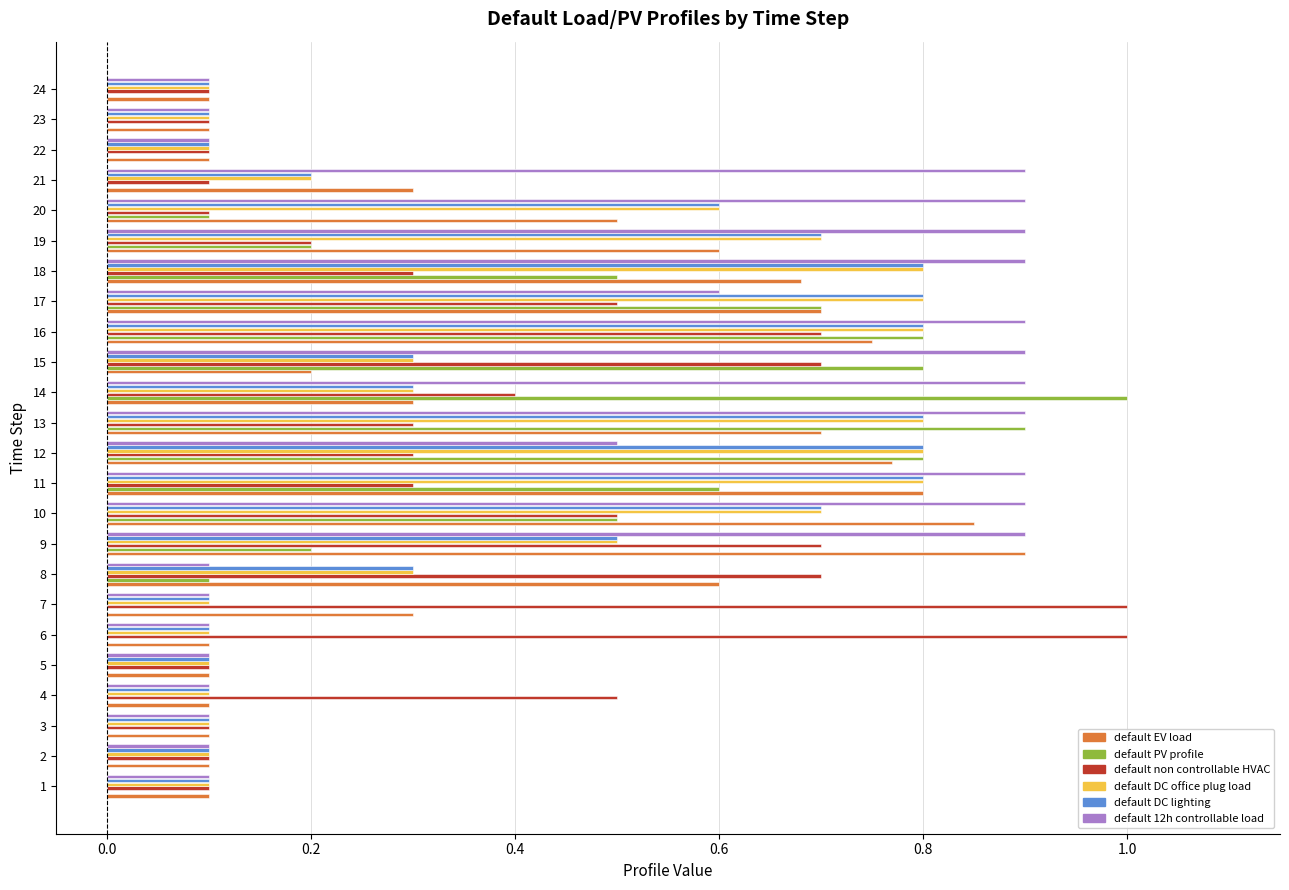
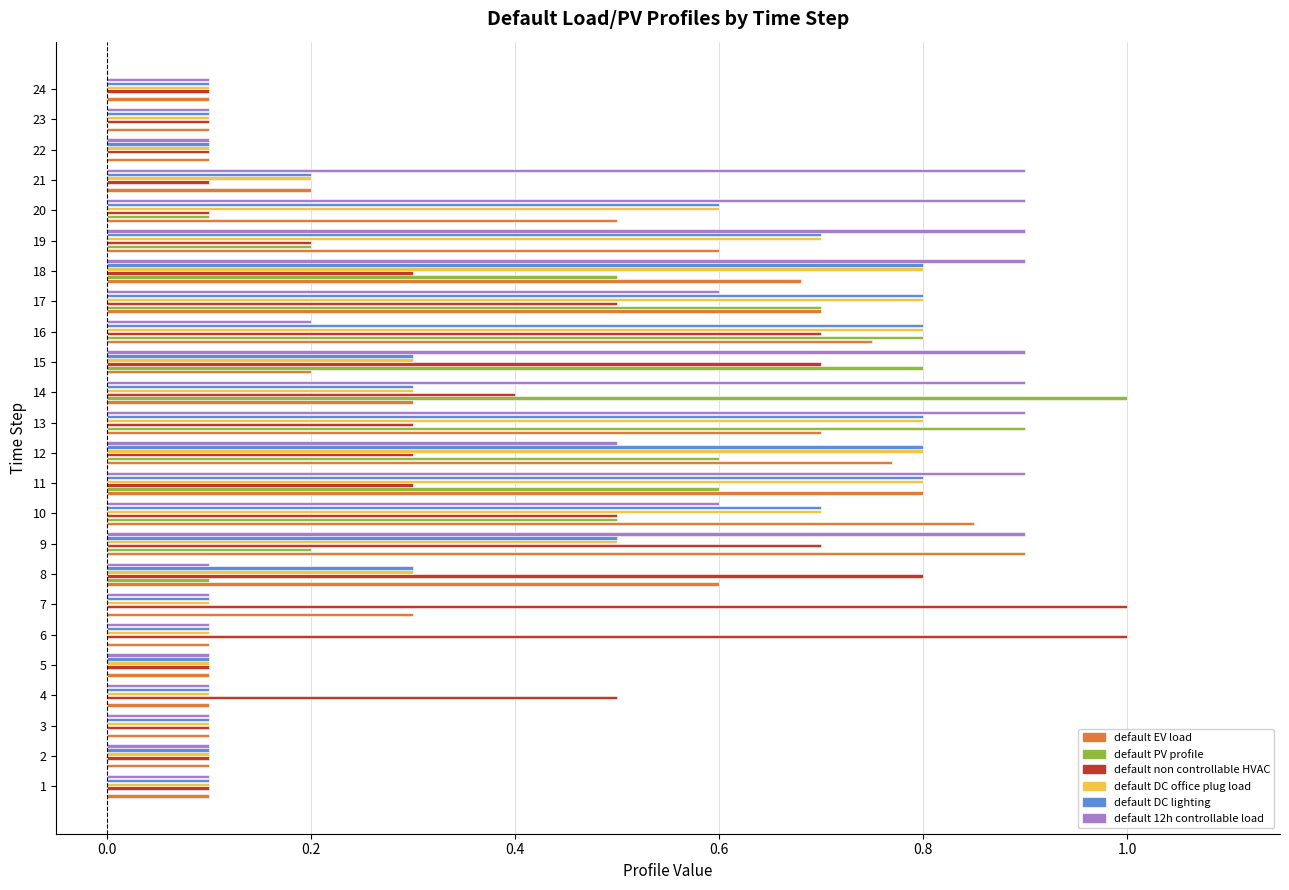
  {
    "default EV load": {
      "24": 0.1,
      "23": 0.1,
      "22": 0.1,
-     "21": 0.3,
+     "21": 0.2,
      "20": 0.5,
      "19": 0.6,
      "18": 0.680,
      "17": 0.7,
      "16": 0.750,
      "15": 0.2,
      "14": 0.3,
      "13": 0.7,
      "12": 0.770,
      "11": 0.8,
      "10": 0.850,
      "9": 0.9,
      "8": 0.6,
      "7": 0.3,
      "6": 0.1,
      "5": 0.1,
      "4": 0.1,
      "3": 0.1,
      "2": 0.1,
      "1": 0.1
    },
    "default PV profile": {
      "24": 0.0,
      "23": 0.0,
      "22": 0.0,
      "21": 0.0,
      "20": 0.1,
      "19": 0.2,
      "18": 0.5,
      "17": 0.7,
      "16": 0.8,
      "15": 0.8,
      "14": 1.0,
      "13": 0.9,
-     "12": 0.8,
+     "12": 0.6,
      "11": 0.6,
      "10": 0.5,
      "9": 0.2,
      "8": 0.1,
      "7": 0.0,
      "6": 0.0,
      "5": 0.0,
      "4": 0.0,
      "3": 0.0,
      "2": 0.0,
      "1": 0.0
    },
    "default non controllable HVAC": {
      "24": 0.1,
      "23": 0.1,
      "22": 0.1,
      "21": 0.1,
      "20": 0.1,
      "19": 0.2,
      "18": 0.3,
      "17": 0.5,
      "16": 0.7,
      "15": 0.7,
      "14": 0.4,
      "13": 0.3,
      "12": 0.3,
      "11": 0.3,
      "10": 0.5,
      "9": 0.7,
-     "8": 0.7,
+     "8": 0.8,
      "7": 1.0,
      "6": 1.0,
      "5": 0.1,
      "4": 0.5,
      "3": 0.1,
      "2": 0.1,
      "1": 0.1
    },
    "default DC office plug load": {
      "24": 0.1,
      "23": 0.1,
      "22": 0.1,
      "21": 0.2,
      "20": 0.6,
      "19": 0.7,
      "18": 0.8,
      "17": 0.8,
      "16": 0.8,
      "15": 0.3,
      "14": 0.3,
      "13": 0.8,
      "12": 0.8,
      "11": 0.8,
      "10": 0.7,
      "9": 0.5,
      "8": 0.3,
      "7": 0.1,
      "6": 0.1,
      "5": 0.1,
      "4": 0.1,
      "3": 0.1,
      "2": 0.1,
      "1": 0.1
    },
    "default DC lighting": {
      "24": 0.1,
      "23": 0.1,
      "22": 0.1,
      "21": 0.2,
      "20": 0.6,
      "19": 0.7,
      "18": 0.8,
      "17": 0.8,
      "16": 0.8,
      "15": 0.3,
      "14": 0.3,
      "13": 0.8,
      "12": 0.8,
      "11": 0.8,
      "10": 0.7,
      "9": 0.5,
      "8": 0.3,
      "7": 0.1,
      "6": 0.1,
      "5": 0.1,
      "4": 0.1,
      "3": 0.1,
      "2": 0.1,
      "1": 0.1
    },
    "default 12h controllable load": {
      "24": 0.1,
      "23": 0.1,
      "22": 0.1,
      "21": 0.9,
      "20": 0.9,
      "19": 0.9,
      "18": 0.9,
      "17": 0.6,
-     "16": 0.9,
+     "16": 0.2,
      "15": 0.9,
      "14": 0.9,
      "13": 0.9,
      "12": 0.5,
      "11": 0.9,
-     "10": 0.9,
+     "10": 0.6,
      "9": 0.9,
      "8": 0.1,
      "7": 0.1,
      "6": 0.1,
      "5": 0.1,
      "4": 0.1,
      "3": 0.1,
      "2": 0.1,
      "1": 0.1
    }
  }
